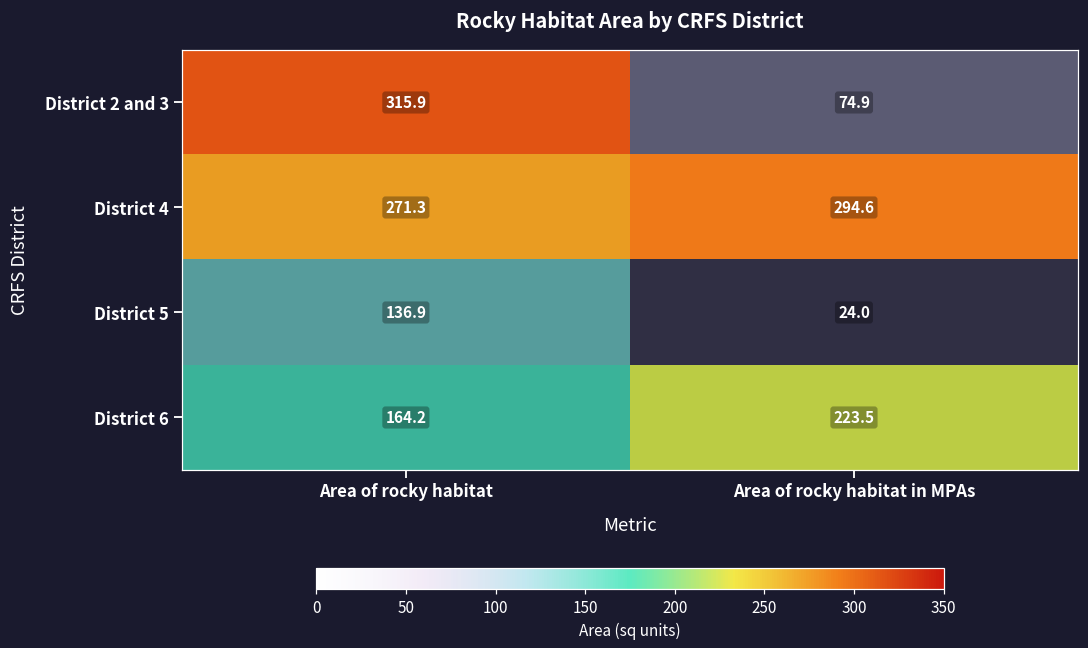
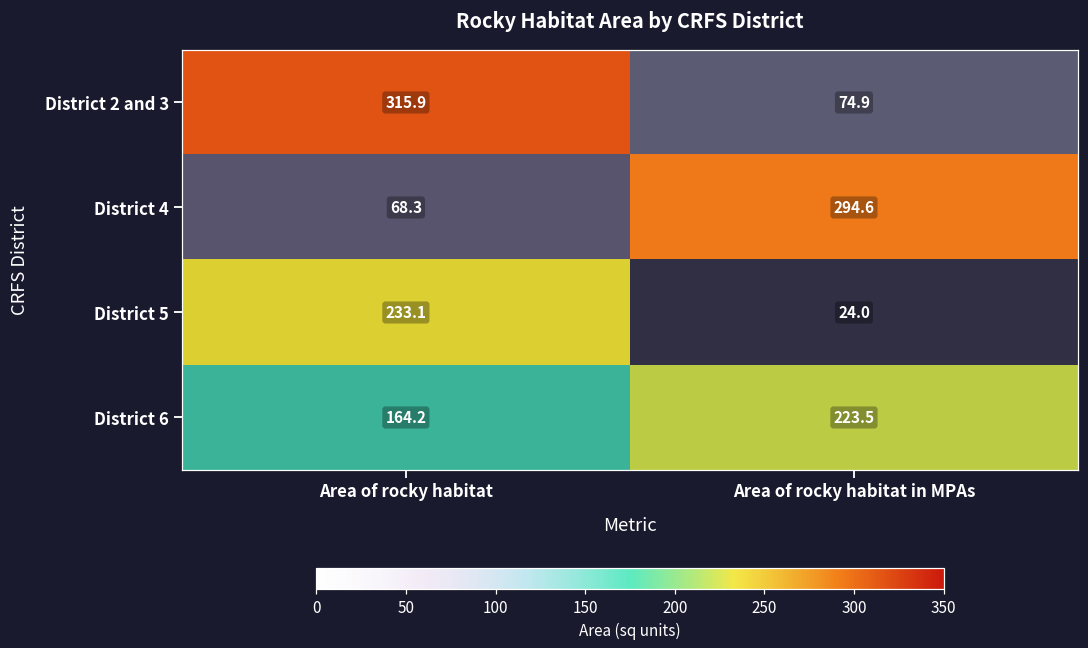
  {
    "District 4": {
-     "Area of rocky habitat": 271.3
+     "Area of rocky habitat": 68.3
    },
    "District 5": {
-     "Area of rocky habitat": 136.9
+     "Area of rocky habitat": 233.1
    }
  }
